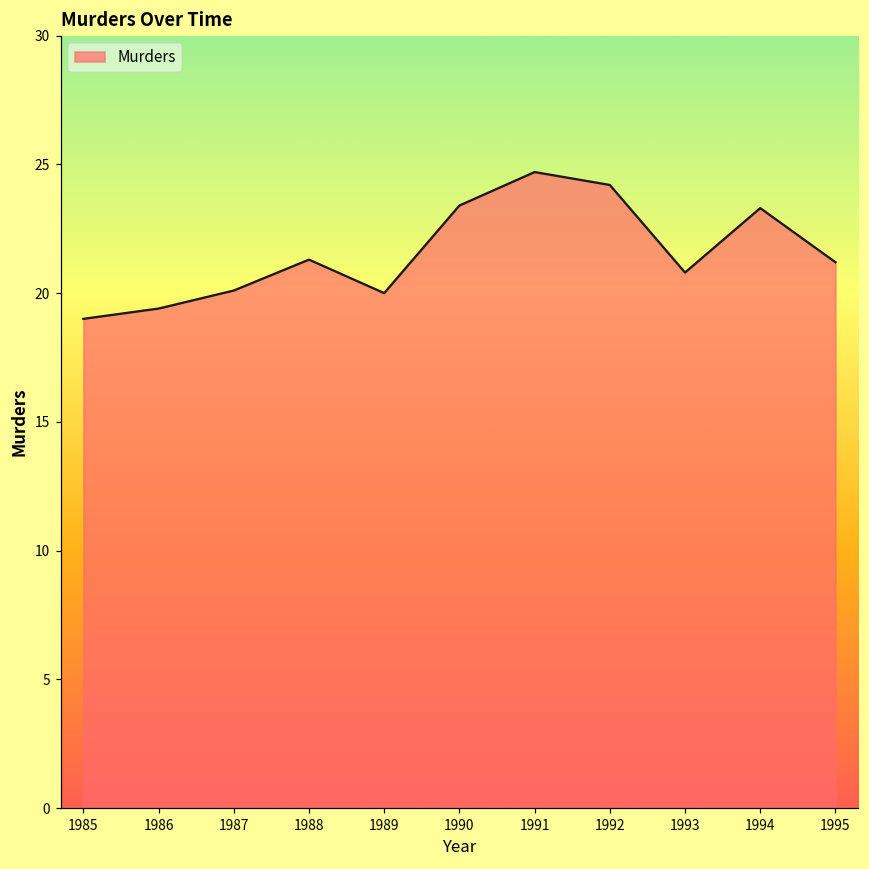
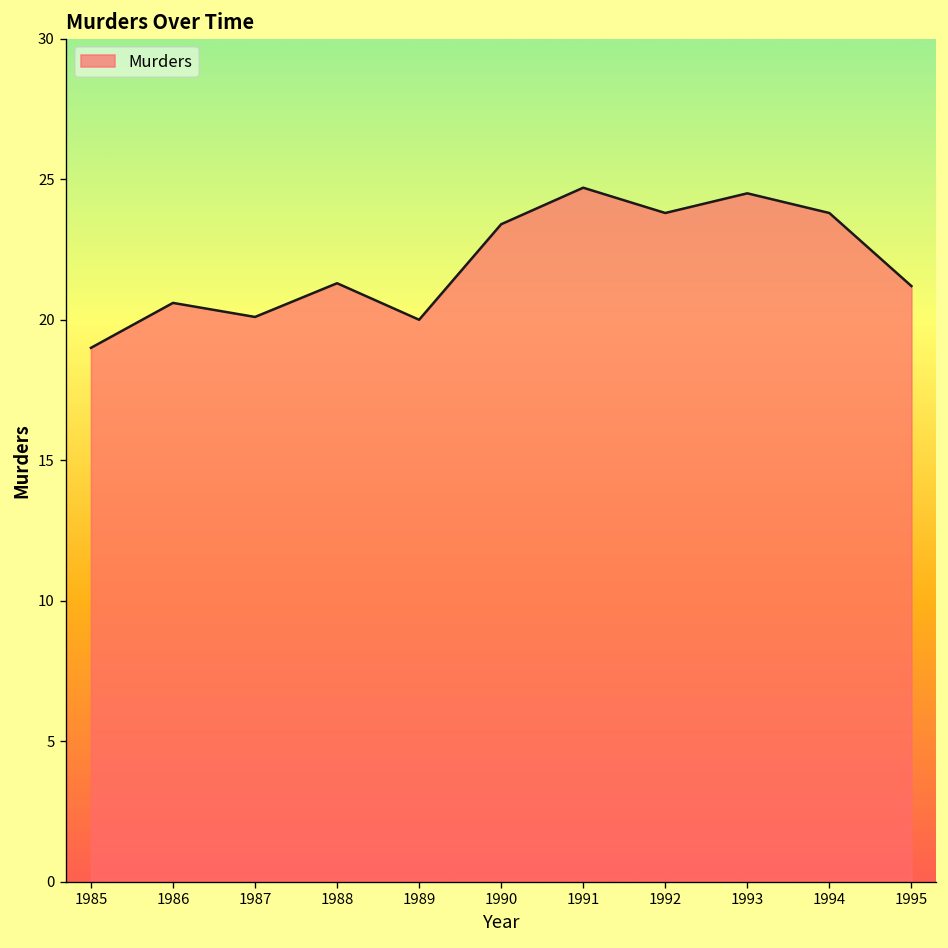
  {
    "1985": 19.0,
-   "1986": 19.4,
+   "1986": 20.6,
    "1987": 20.1,
    "1988": 21.3,
    "1989": 20.0,
    "1990": 23.4,
    "1991": 24.7,
-   "1992": 24.2,
-   "1993": 20.8,
-   "1994": 23.3,
+   "1992": 23.8,
+   "1993": 24.5,
+   "1994": 23.8,
    "1995": 21.2
  }
